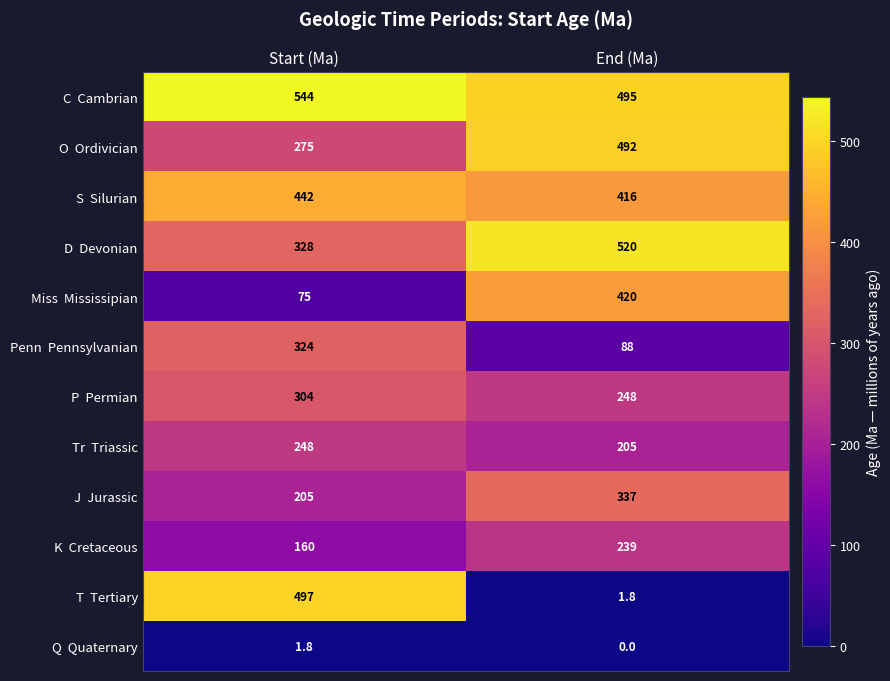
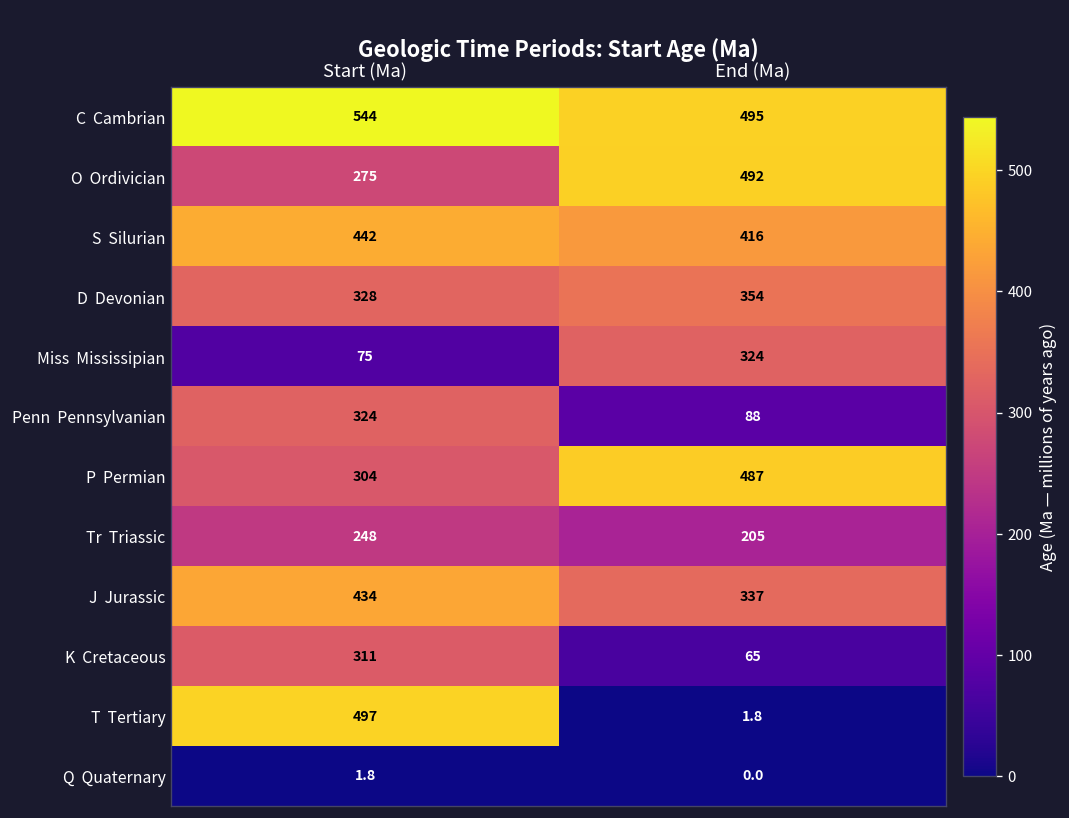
  {
    "C Cambrian": {
      "Start (Ma)": 544,
      "End (Ma)": 495
    },
    "O Ordivician": {
      "Start (Ma)": 275,
      "End (Ma)": 492
    },
    "S Silurian": {
      "Start (Ma)": 442,
      "End (Ma)": 416
    },
    "D Devonian": {
      "Start (Ma)": 328,
-     "End (Ma)": 520
+     "End (Ma)": 354
    },
    "Miss Mississipian": {
      "Start (Ma)": 75,
-     "End (Ma)": 420
+     "End (Ma)": 324
    },
    "Penn Pennsylvanian": {
      "Start (Ma)": 324,
      "End (Ma)": 88
    },
    "P Permian": {
      "Start (Ma)": 304,
-     "End (Ma)": 248
+     "End (Ma)": 487
    },
    "Tr Triassic": {
      "Start (Ma)": 248,
      "End (Ma)": 205
    },
    "J Jurassic": {
-     "Start (Ma)": 205,
+     "Start (Ma)": 434,
      "End (Ma)": 337
    },
    "K Cretaceous": {
-     "Start (Ma)": 160,
-     "End (Ma)": 239
+     "Start (Ma)": 311,
+     "End (Ma)": 65
    },
    "T Tertiary": {
      "Start (Ma)": 497,
      "End (Ma)": 1.8
    },
    "Q Quaternary": {
      "Start (Ma)": 1.8,
      "End (Ma)": 0.0
    }
  }
